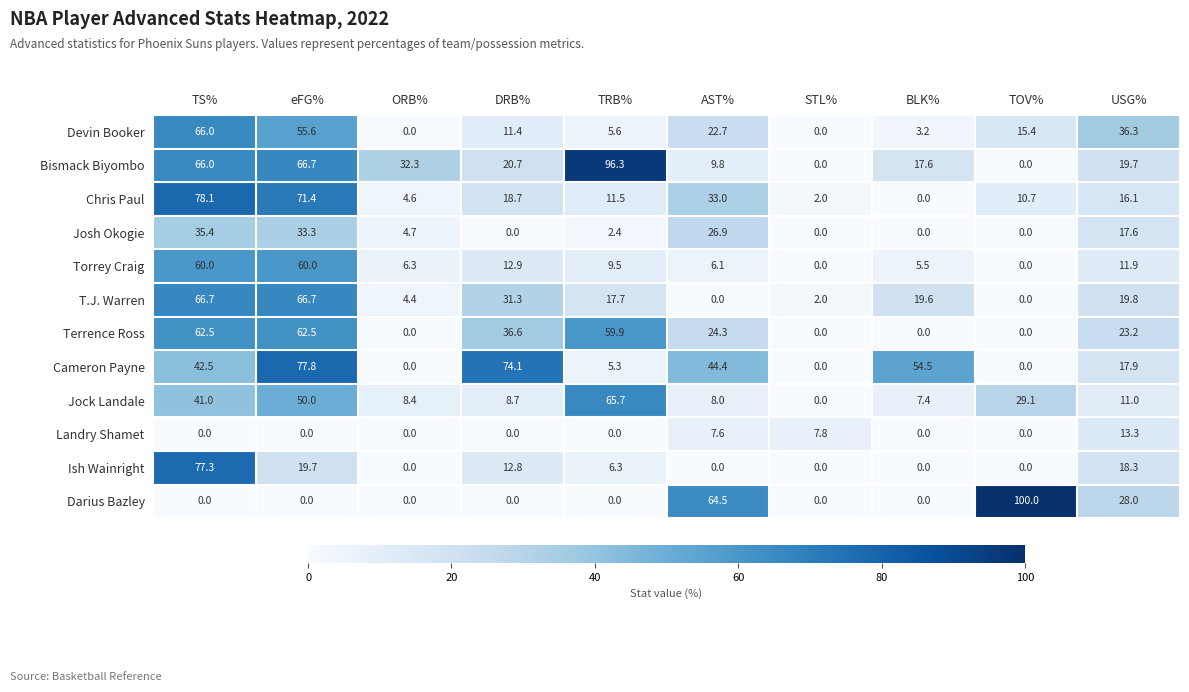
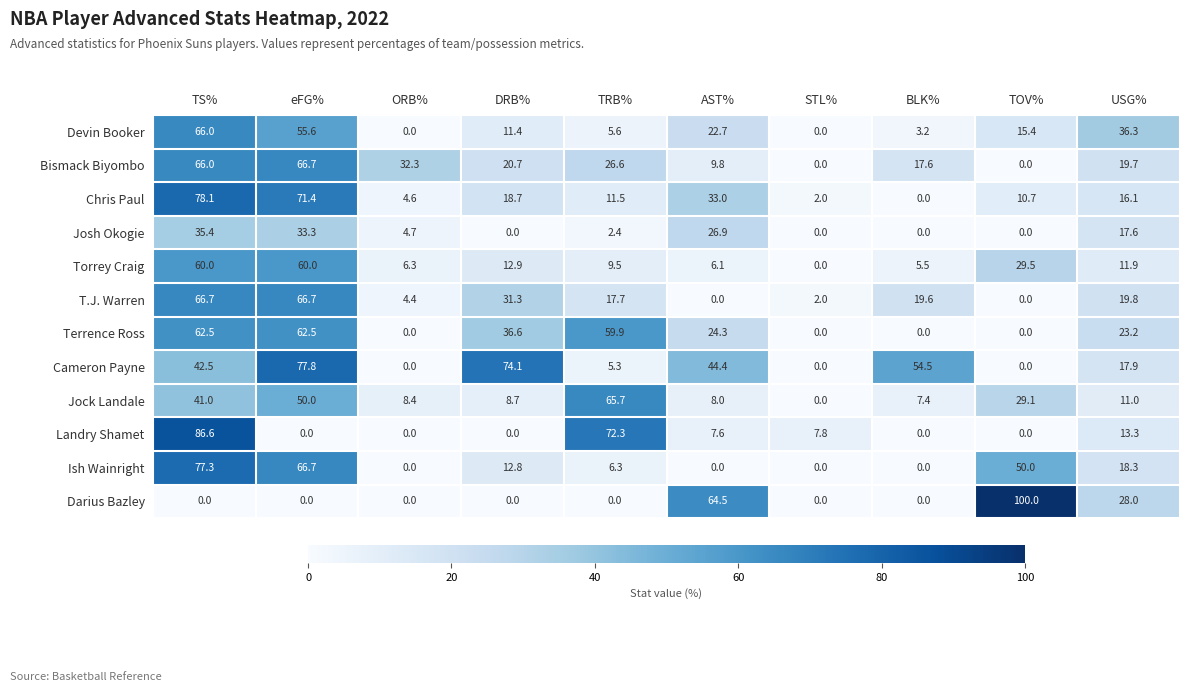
  {
    "Devin Booker": {
      "TS%": 66.0,
      "eFG%": 55.6,
      "ORB%": 0.0,
      "DRB%": 11.4,
      "TRB%": 5.6,
      "AST%": 22.7,
      "STL%": 0.0,
      "BLK%": 3.2,
      "TOV%": 15.4,
      "USG%": 36.3
    },
    "Bismack Biyombo": {
      "TS%": 66.0,
      "eFG%": 66.7,
      "ORB%": 32.3,
      "DRB%": 20.7,
-     "TRB%": 96.3,
+     "TRB%": 26.6,
      "AST%": 9.8,
      "STL%": 0.0,
      "BLK%": 17.6,
      "TOV%": 0.0,
      "USG%": 19.7
    },
    "Chris Paul": {
      "TS%": 78.1,
      "eFG%": 71.4,
      "ORB%": 4.6,
      "DRB%": 18.7,
      "TRB%": 11.5,
      "AST%": 33.0,
      "STL%": 2.0,
      "BLK%": 0.0,
      "TOV%": 10.7,
      "USG%": 16.1
    },
    "Josh Okogie": {
      "TS%": 35.4,
      "eFG%": 33.3,
      "ORB%": 4.7,
      "DRB%": 0.0,
      "TRB%": 2.4,
      "AST%": 26.9,
      "STL%": 0.0,
      "BLK%": 0.0,
      "TOV%": 0.0,
      "USG%": 17.6
    },
    "Torrey Craig": {
      "TS%": 60.0,
      "eFG%": 60.0,
      "ORB%": 6.3,
      "DRB%": 12.9,
      "TRB%": 9.5,
      "AST%": 6.1,
      "STL%": 0.0,
      "BLK%": 5.5,
-     "TOV%": 0.0,
+     "TOV%": 29.5,
      "USG%": 11.9
    },
    "T.J. Warren": {
      "TS%": 66.7,
      "eFG%": 66.7,
      "ORB%": 4.4,
      "DRB%": 31.3,
      "TRB%": 17.7,
      "AST%": 0.0,
      "STL%": 2.0,
      "BLK%": 19.6,
      "TOV%": 0.0,
      "USG%": 19.8
    },
    "Terrence Ross": {
      "TS%": 62.5,
      "eFG%": 62.5,
      "ORB%": 0.0,
      "DRB%": 36.6,
      "TRB%": 59.9,
      "AST%": 24.3,
      "STL%": 0.0,
      "BLK%": 0.0,
      "TOV%": 0.0,
      "USG%": 23.2
    },
    "Cameron Payne": {
      "TS%": 42.5,
      "eFG%": 77.8,
      "ORB%": 0.0,
      "DRB%": 74.1,
      "TRB%": 5.3,
      "AST%": 44.4,
      "STL%": 0.0,
      "BLK%": 54.5,
      "TOV%": 0.0,
      "USG%": 17.9
    },
    "Jock Landale": {
      "TS%": 41.0,
      "eFG%": 50.0,
      "ORB%": 8.4,
      "DRB%": 8.7,
      "TRB%": 65.7,
      "AST%": 8.0,
      "STL%": 0.0,
      "BLK%": 7.4,
      "TOV%": 29.1,
      "USG%": 11.0
    },
    "Landry Shamet": {
-     "TS%": 0.0,
+     "TS%": 86.6,
      "eFG%": 0.0,
      "ORB%": 0.0,
      "DRB%": 0.0,
-     "TRB%": 0.0,
+     "TRB%": 72.3,
      "AST%": 7.6,
      "STL%": 7.8,
      "BLK%": 0.0,
      "TOV%": 0.0,
      "USG%": 13.3
    },
    "Ish Wainright": {
      "TS%": 77.3,
-     "eFG%": 19.7,
+     "eFG%": 66.7,
      "ORB%": 0.0,
      "DRB%": 12.8,
      "TRB%": 6.3,
      "AST%": 0.0,
      "STL%": 0.0,
      "BLK%": 0.0,
-     "TOV%": 0.0,
+     "TOV%": 50.0,
      "USG%": 18.3
    },
    "Darius Bazley": {
      "TS%": 0.0,
      "eFG%": 0.0,
      "ORB%": 0.0,
      "DRB%": 0.0,
      "TRB%": 0.0,
      "AST%": 64.5,
      "STL%": 0.0,
      "BLK%": 0.0,
      "TOV%": 100.0,
      "USG%": 28.0
    }
  }
